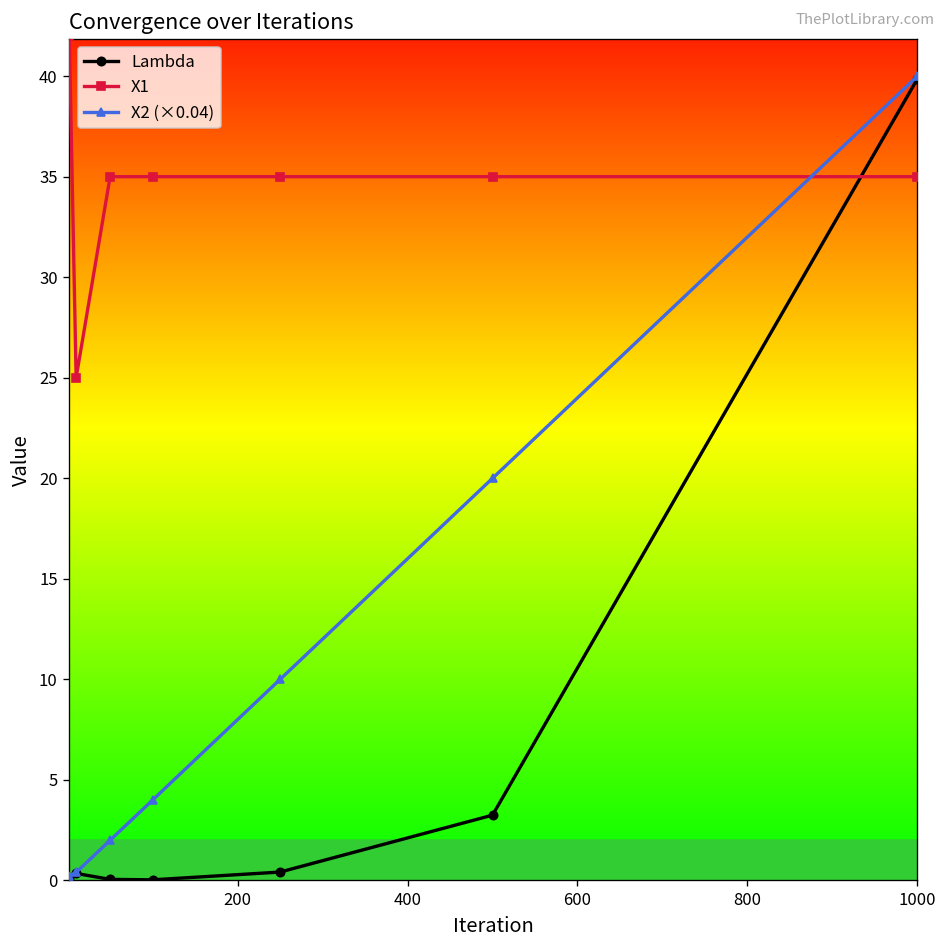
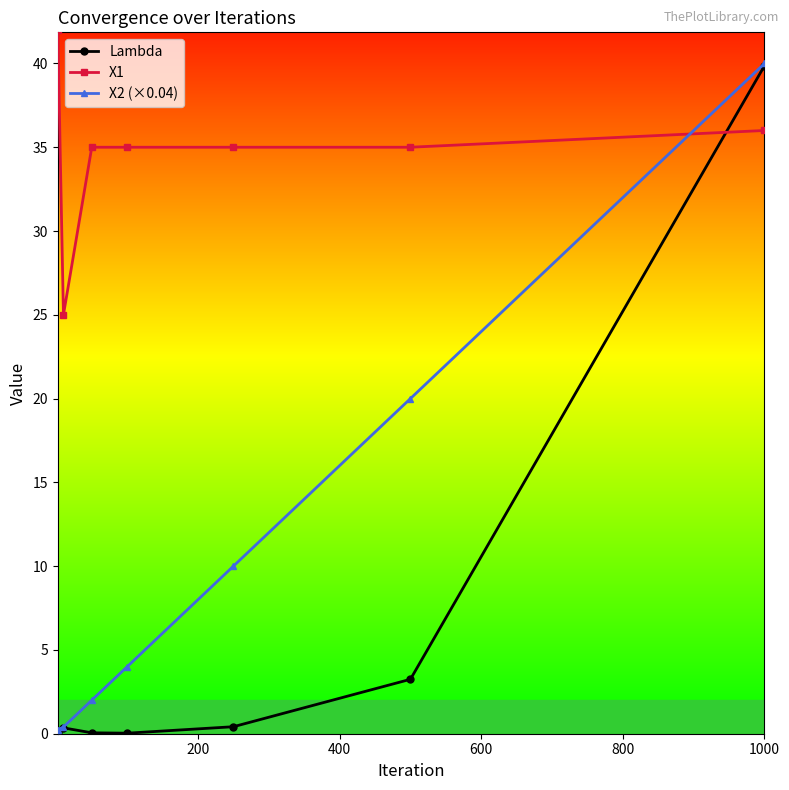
  {
    "X1": {
-     "1000": 35
+     "1000": 36
    }
  }
